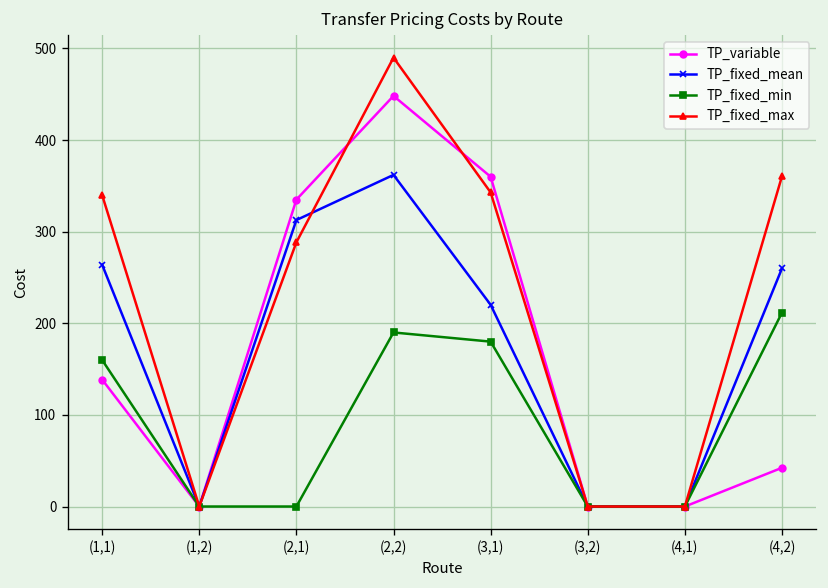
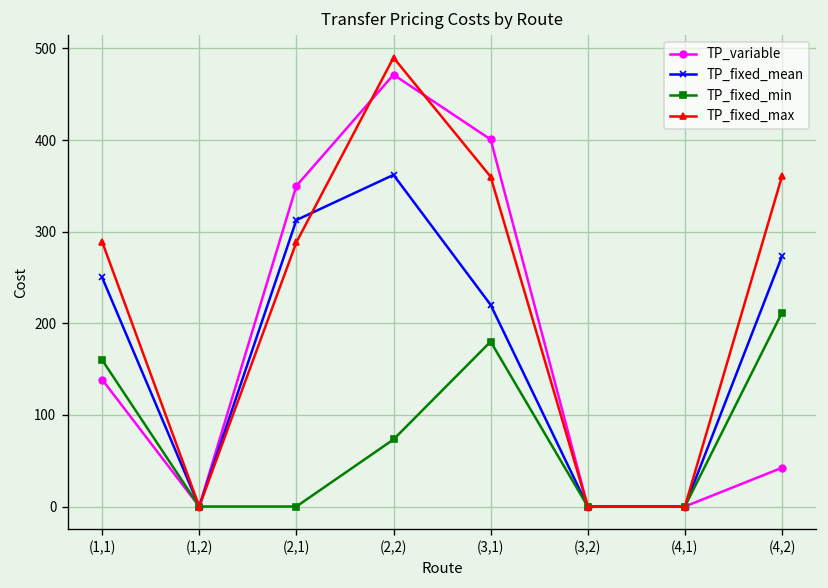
  {
    "TP_variable": {
      "(1,1)": 140,
-     "(2,1)": 340,
-     "(2,2)": 450,
-     "(3,1)": 360,
+     "(2,1)": 350,
+     "(2,2)": 470,
+     "(3,1)": 400,
      "(4,2)": 40
    },
    "TP_fixed_mean": {
-     "(1,1)": 260,
+     "(1,1)": 250,
      "(2,1)": 310,
      "(2,2)": 360,
      "(3,1)": 220,
-     "(4,2)": 260
+     "(4,2)": 270
    },
    "TP_fixed_min": {
      "(1,1)": 160,
      "(2,1)": 0,
-     "(2,2)": 190,
+     "(2,2)": 70,
      "(3,1)": 180,
      "(4,2)": 210
    },
    "TP_fixed_max": {
-     "(1,1)": 340,
+     "(1,1)": 290,
      "(2,1)": 290,
      "(2,2)": 490,
-     "(3,1)": 340,
+     "(3,1)": 360,
      "(4,2)": 360
    }
  }
